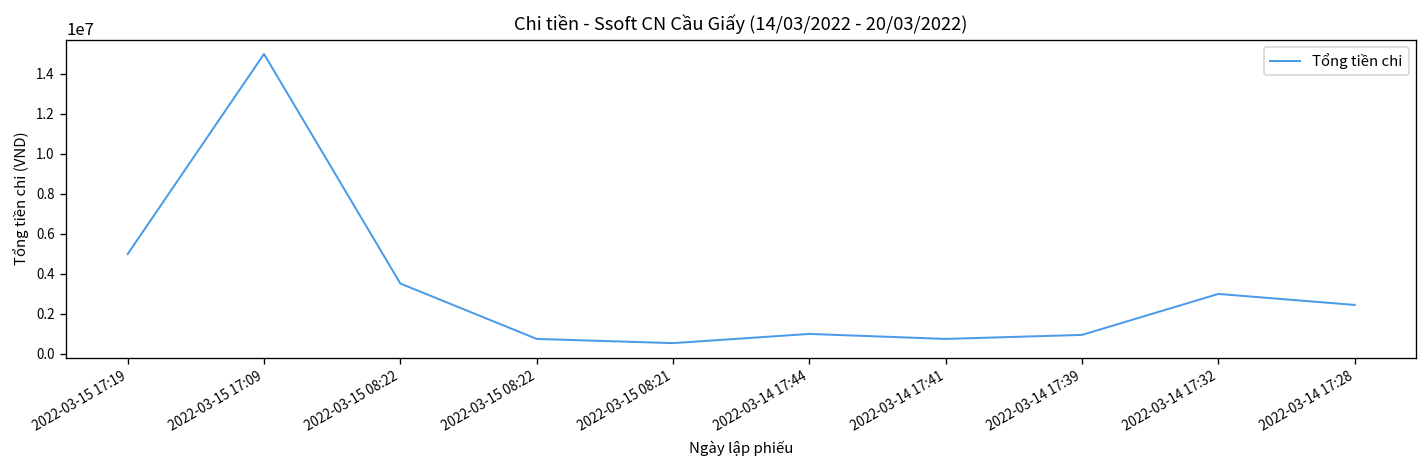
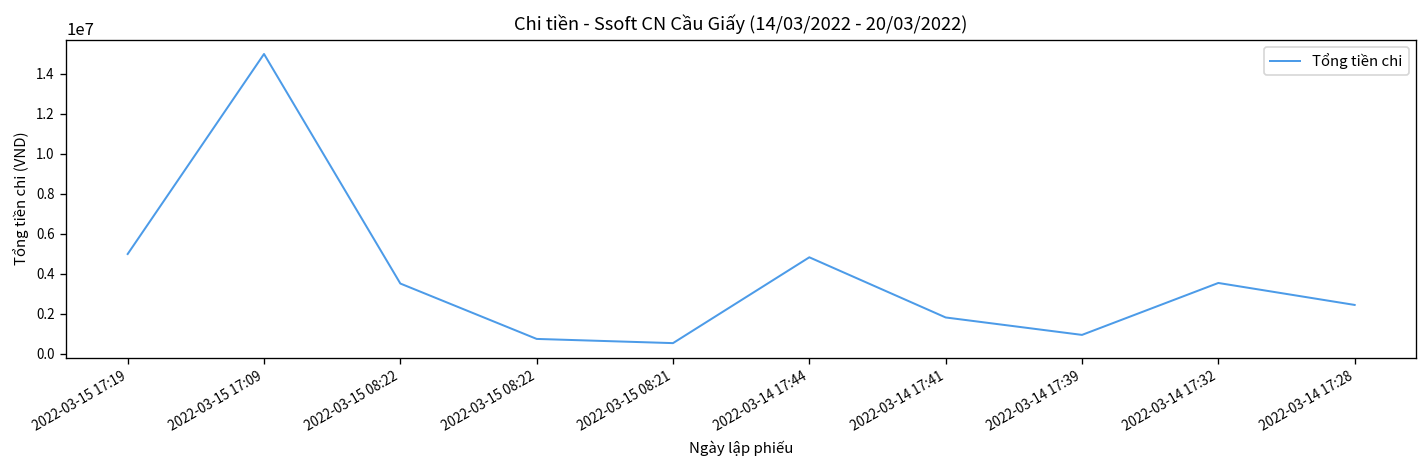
  {
    "2022-03-15 17:19": 5000000,
    "2022-03-15 17:09": 15000000,
    "2022-03-15 08:21": 500000,
-   "2022-03-14 17:44": 1000000,
-   "2022-03-14 17:41": 800000,
+   "2022-03-14 17:44": 4800000,
+   "2022-03-14 17:41": 1800000,
    "2022-03-14 17:39": 1000000,
-   "2022-03-14 17:32": 3000000,
+   "2022-03-14 17:32": 3500000,
    "2022-03-14 17:28": 2500000
  }
